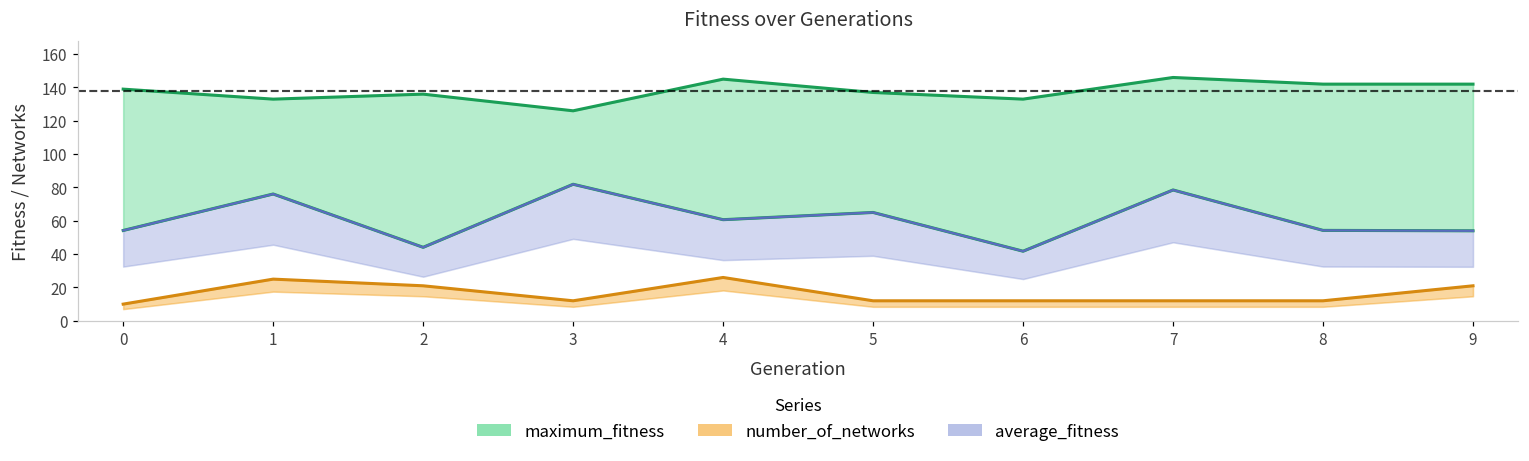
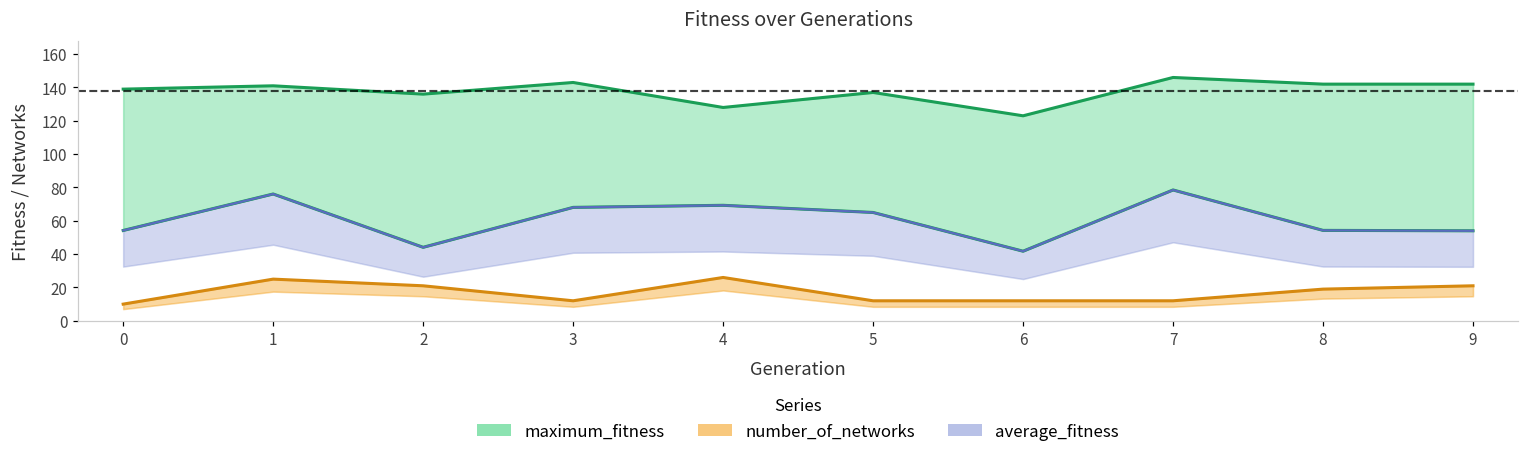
  {
    "maximum_fitness": {
      "0": 139,
-     "1": 133,
+     "1": 141,
      "2": 136,
-     "3": 126,
-     "4": 145,
+     "3": 143,
+     "4": 128,
      "5": 137,
-     "6": 133,
+     "6": 123,
      "7": 146,
      "8": 142,
      "9": 142
    },
    "average_fitness": {
      "0": 54,
      "1": 76,
      "2": 44,
-     "3": 82,
-     "4": 61,
+     "3": 68,
+     "4": 69,
      "5": 65,
      "6": 42,
      "7": 79,
      "8": 54,
      "9": 54
    },
    "number_of_networks": {
      "0": 10,
      "1": 25,
      "2": 21,
      "3": 12,
      "4": 26,
      "5": 12,
      "6": 12,
      "7": 12,
-     "8": 12,
+     "8": 19,
      "9": 21
    }
  }
